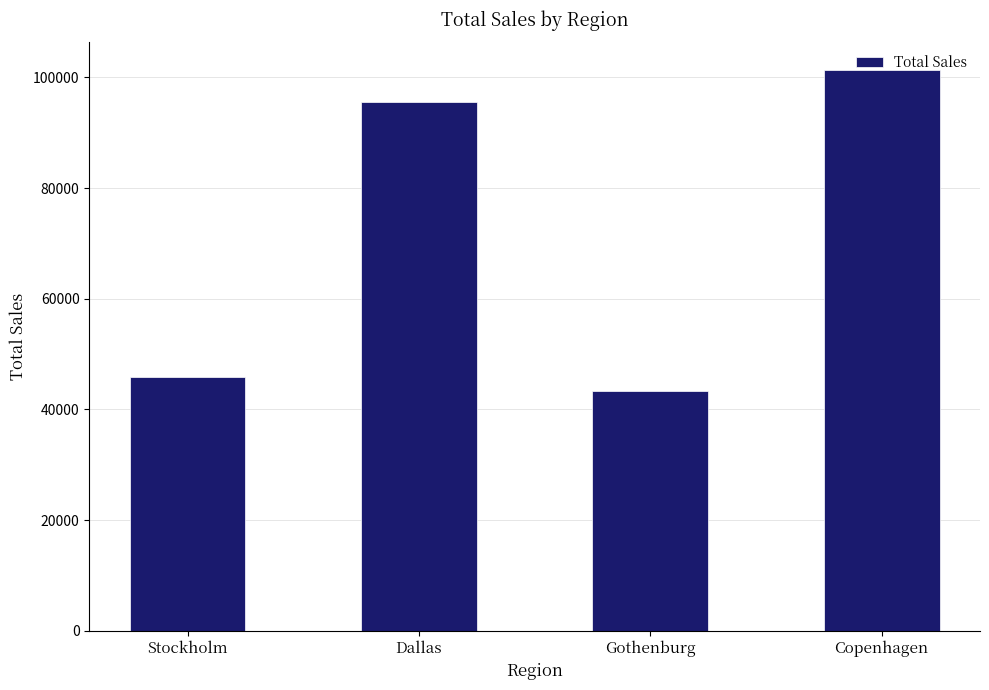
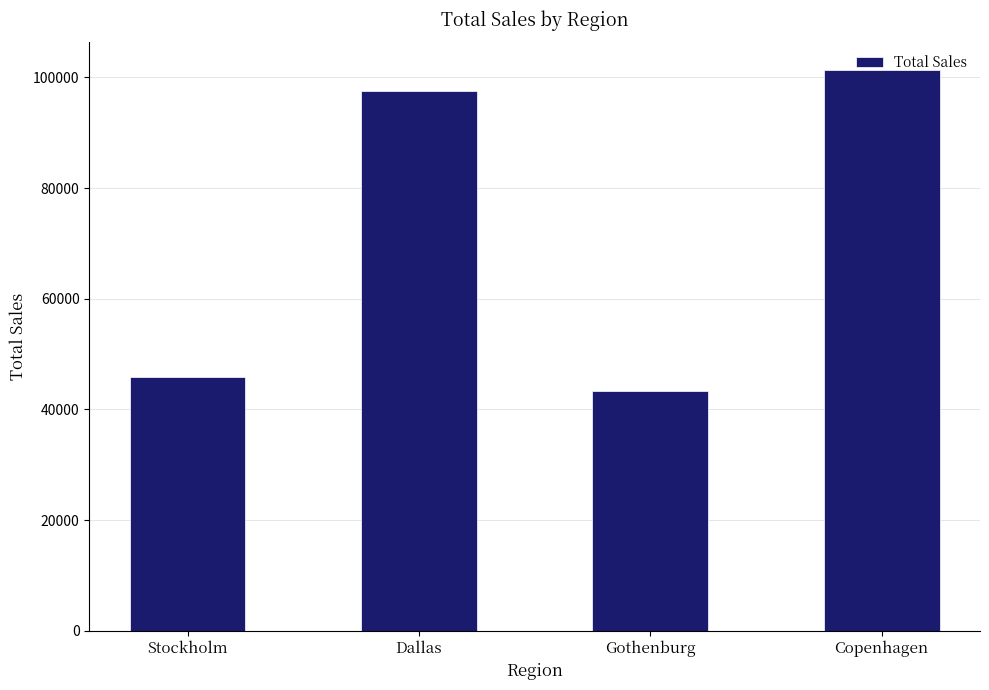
  {
    "Stockholm": 46000,
-   "Dallas": 96000,
+   "Dallas": 98000,
    "Gothenburg": 43000,
    "Copenhagen": 101000
  }
